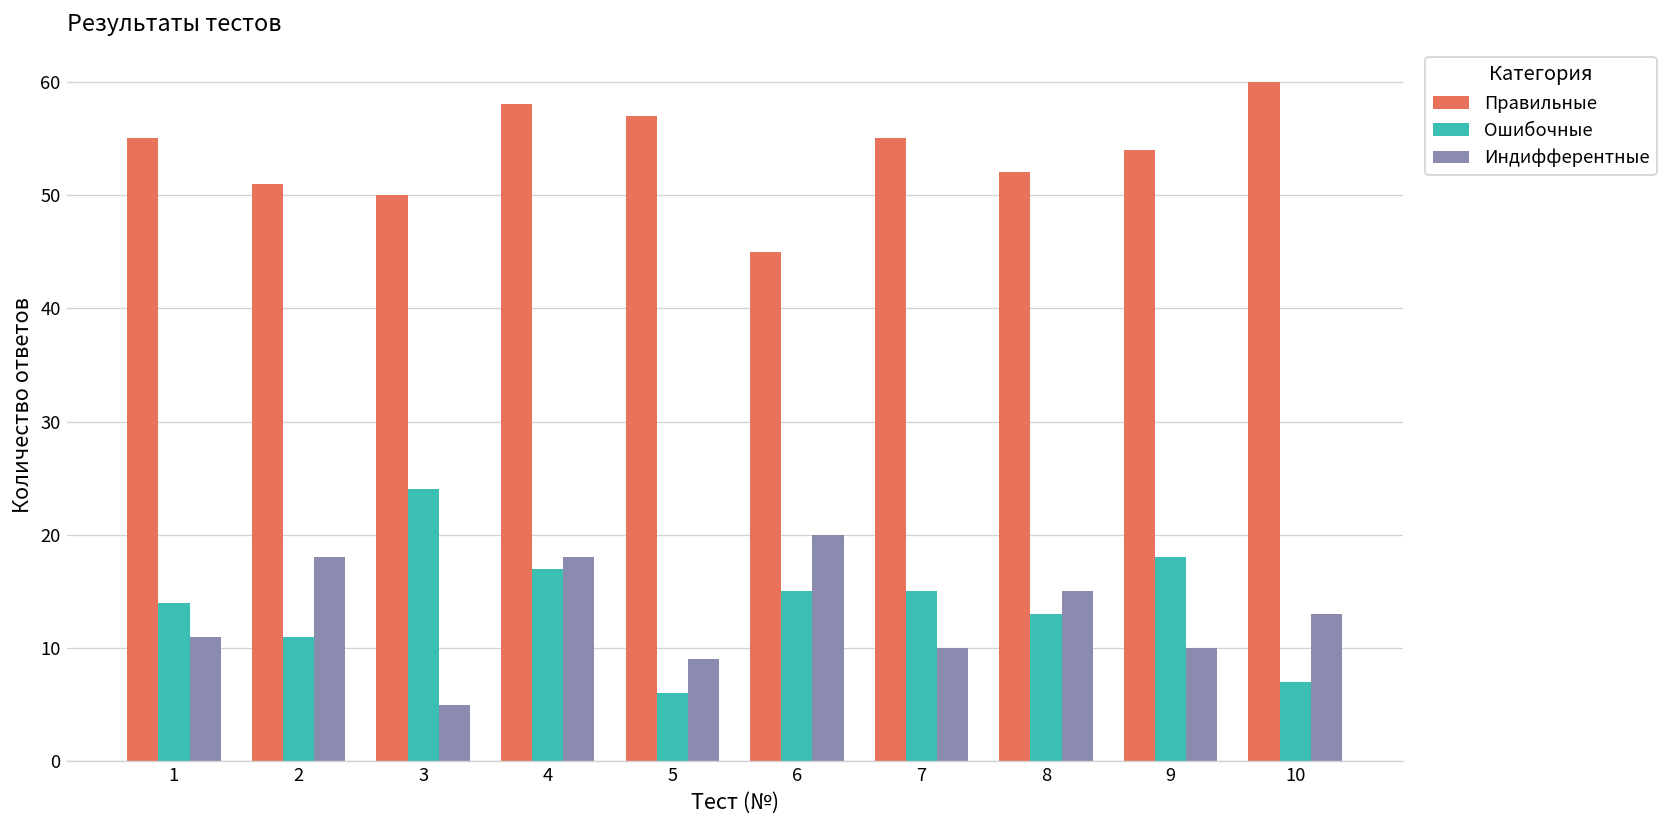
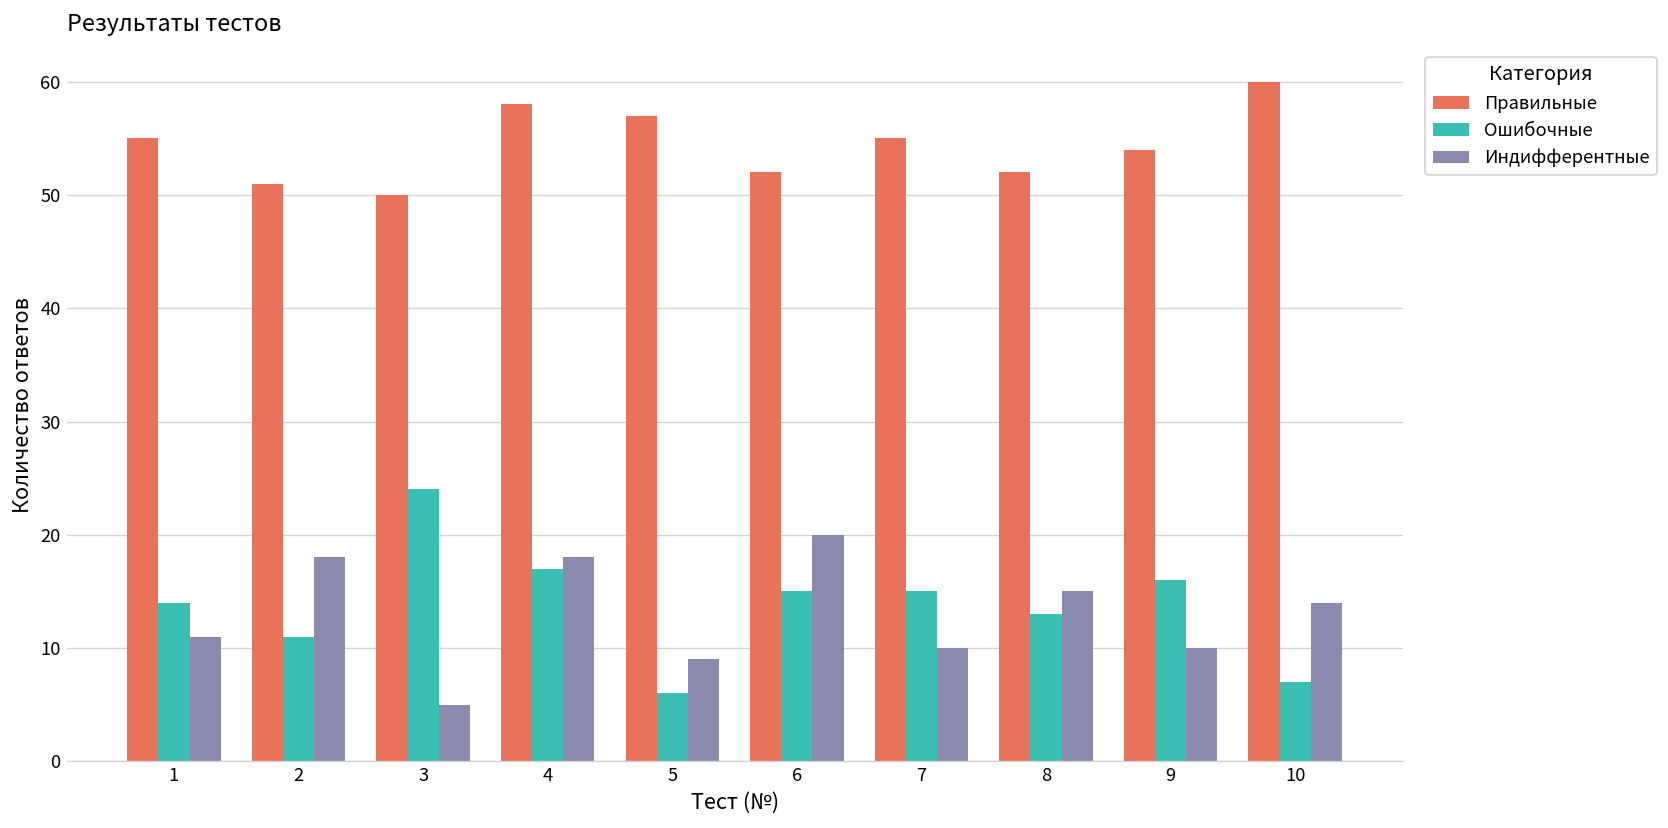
  {
    "Правильные": {
      "1": 55,
      "2": 51,
      "3": 50,
      "4": 58,
      "5": 57,
-     "6": 45,
+     "6": 52,
      "7": 55,
      "8": 52,
      "9": 54,
      "10": 60
    },
    "Ошибочные": {
      "1": 14,
      "2": 11,
      "3": 24,
      "4": 17,
      "5": 6,
      "6": 15,
      "7": 15,
      "8": 13,
-     "9": 18,
+     "9": 16,
      "10": 7
    },
    "Индифферентные": {
      "1": 11,
      "2": 18,
      "3": 5,
      "4": 18,
      "5": 9,
      "6": 20,
      "7": 10,
      "8": 15,
      "9": 10,
-     "10": 13
+     "10": 14
    }
  }
